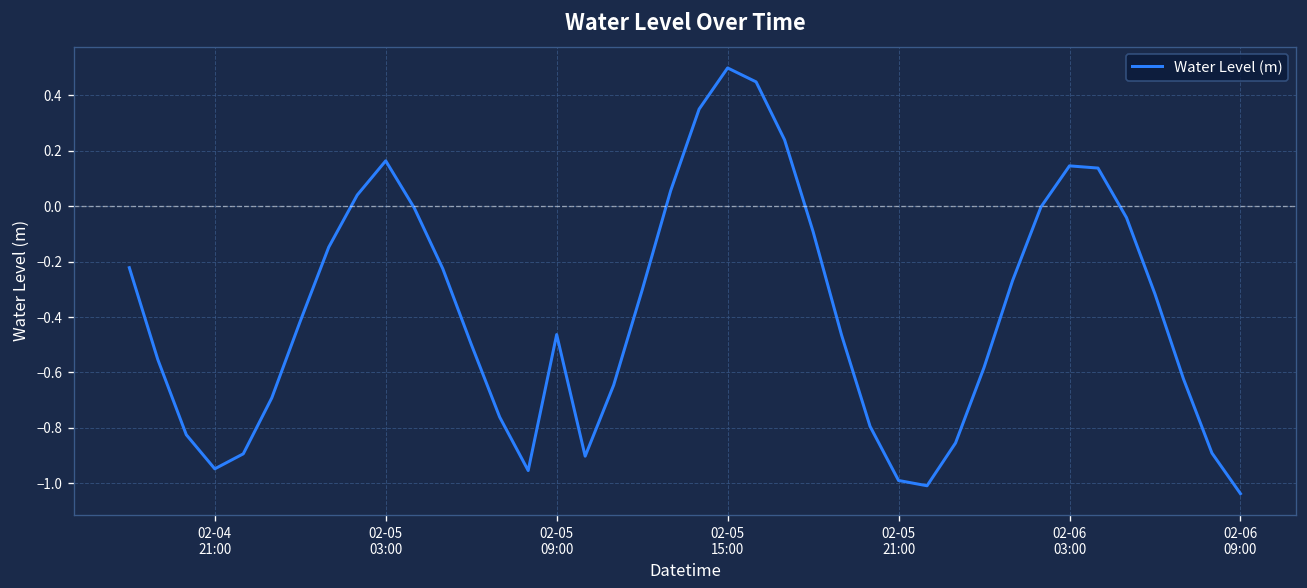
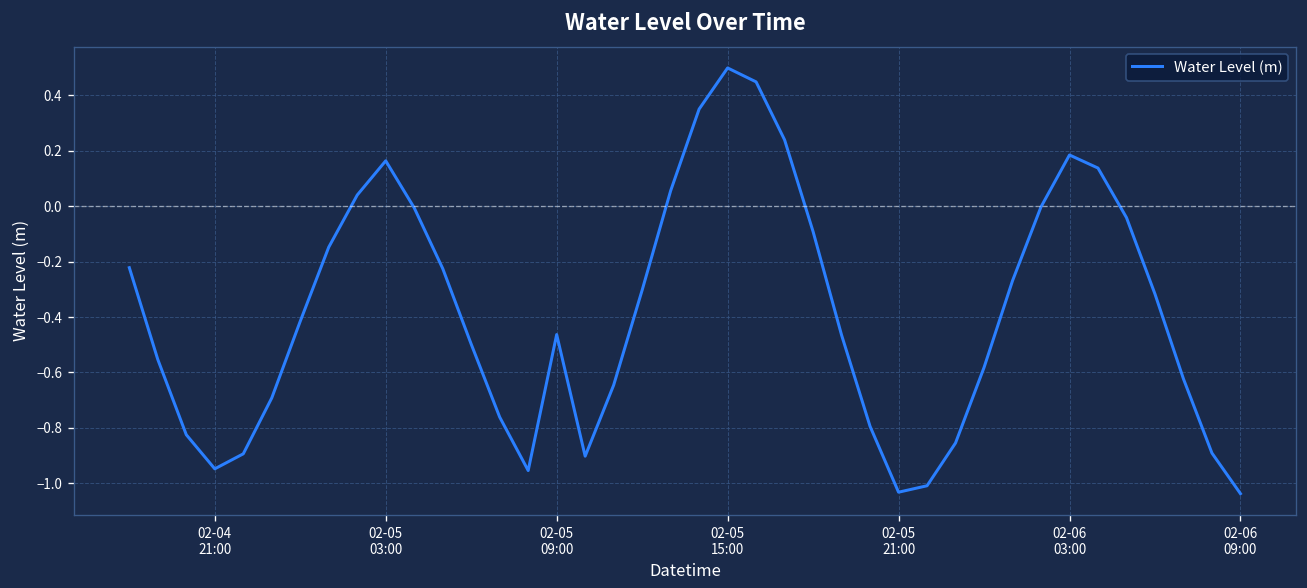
  {
    "02-04 21:00": -0.95,
    "02-05 03:00": 0.16,
    "02-05 09:00": -0.46,
    "02-05 15:00": 0.50,
-   "02-05 21:00": -0.99,
-   "02-06 03:00": 0.15,
+   "02-05 21:00": -1.03,
+   "02-06 03:00": 0.18,
    "02-06 09:00": -1.04
  }
